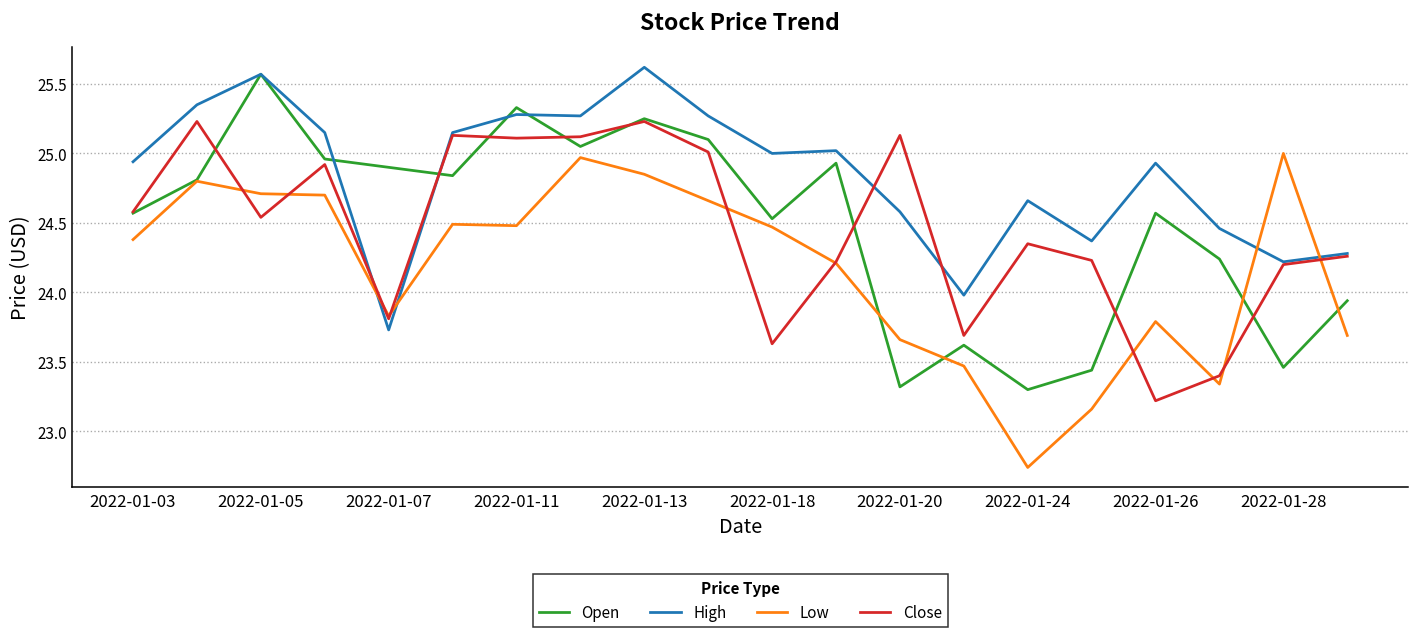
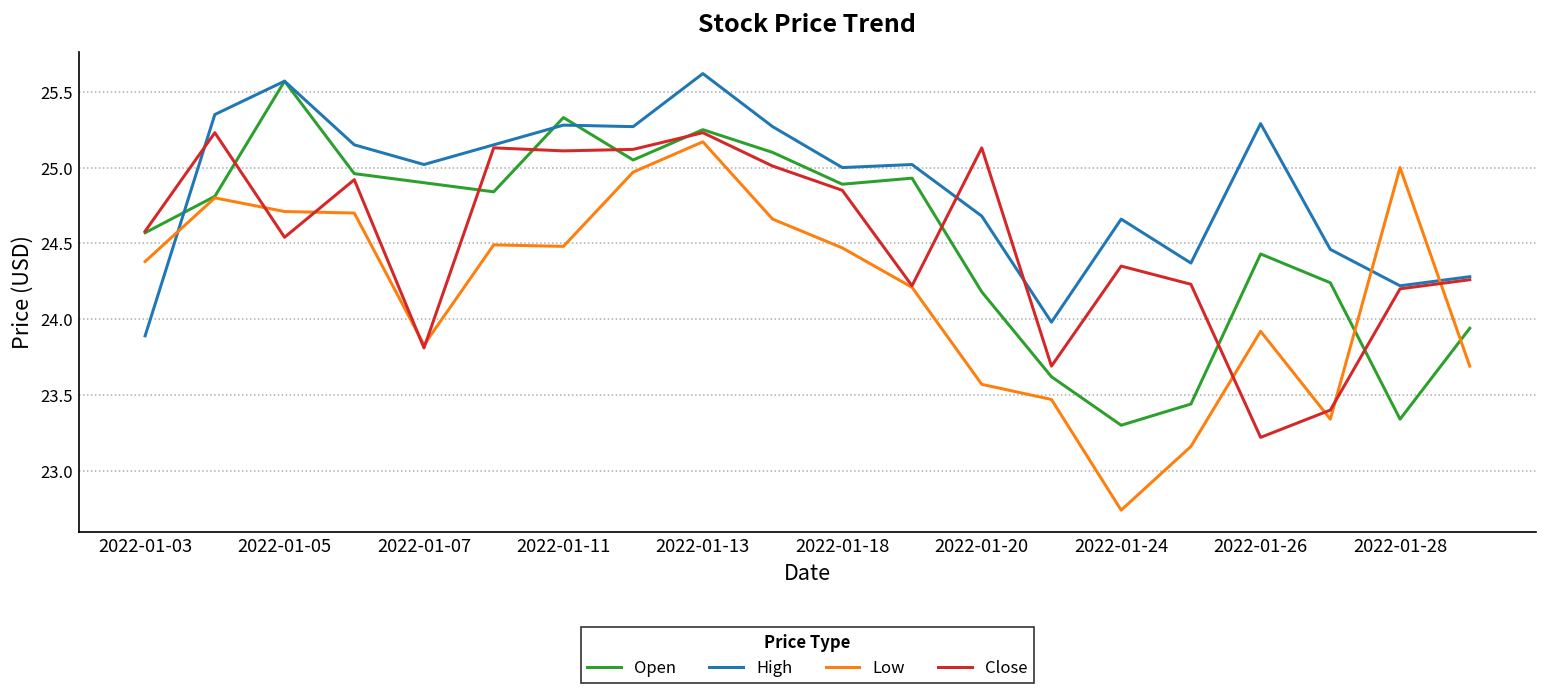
  {
    "Open": {
      "2022-01-07": 24.90,
      "2022-01-11": 25.33,
-     "2022-01-18": 24.53,
-     "2022-01-20": 23.32,
+     "2022-01-18": 24.89,
+     "2022-01-20": 24.18,
      "2022-01-24": 23.30,
-     "2022-01-26": 24.57,
-     "2022-01-28": 23.46
+     "2022-01-26": 24.43,
+     "2022-01-28": 23.34
    },
    "High": {
-     "2022-01-03": 24.94,
-     "2022-01-07": 23.73,
+     "2022-01-03": 23.89,
+     "2022-01-07": 25.02,
      "2022-01-11": 25.28,
      "2022-01-13": 25.62,
      "2022-01-18": 25.00,
-     "2022-01-20": 24.58,
+     "2022-01-20": 24.68,
      "2022-01-24": 24.66,
-     "2022-01-26": 24.93
+     "2022-01-26": 25.29
    },
    "Low": {
      "2022-01-03": 24.38,
      "2022-01-05": 24.71,
      "2022-01-11": 24.48,
-     "2022-01-13": 24.85,
+     "2022-01-13": 25.17,
      "2022-01-18": 24.47,
-     "2022-01-20": 23.66,
+     "2022-01-20": 23.57,
      "2022-01-24": 22.74,
-     "2022-01-26": 23.79,
+     "2022-01-26": 23.92,
      "2022-01-28": 25.00
    },
    "Close": {
      "2022-01-05": 24.54,
      "2022-01-11": 25.11,
-     "2022-01-18": 23.63,
+     "2022-01-18": 24.85,
      "2022-01-20": 25.13,
      "2022-01-24": 24.35,
      "2022-01-26": 23.22
    }
  }
